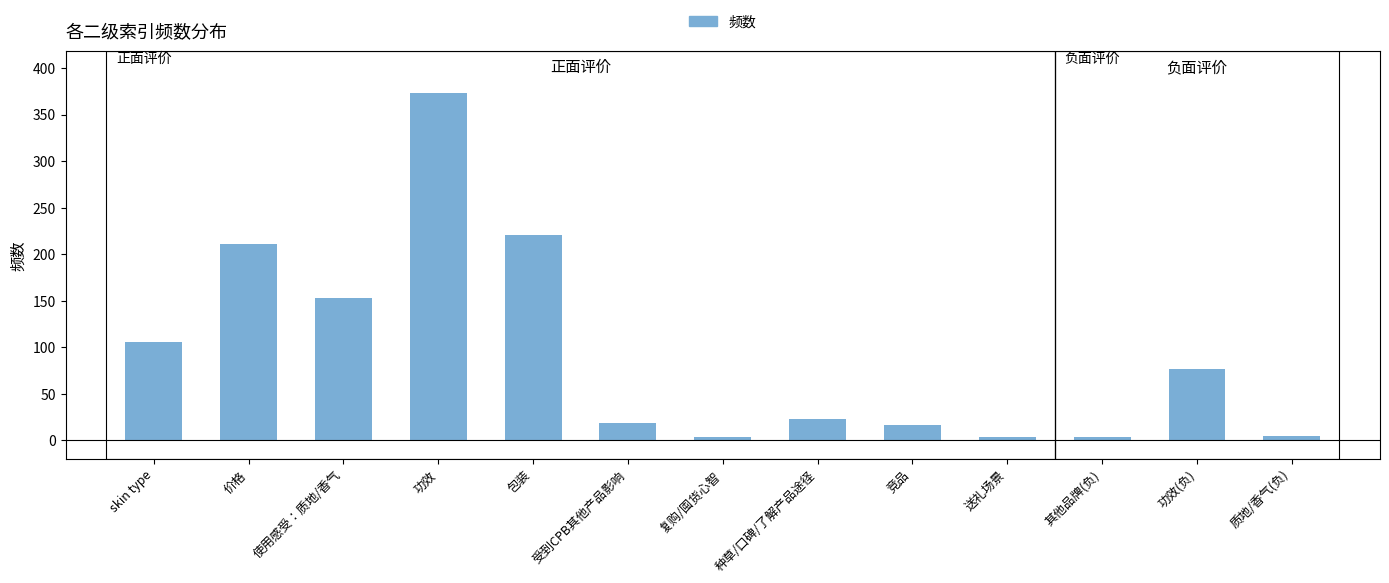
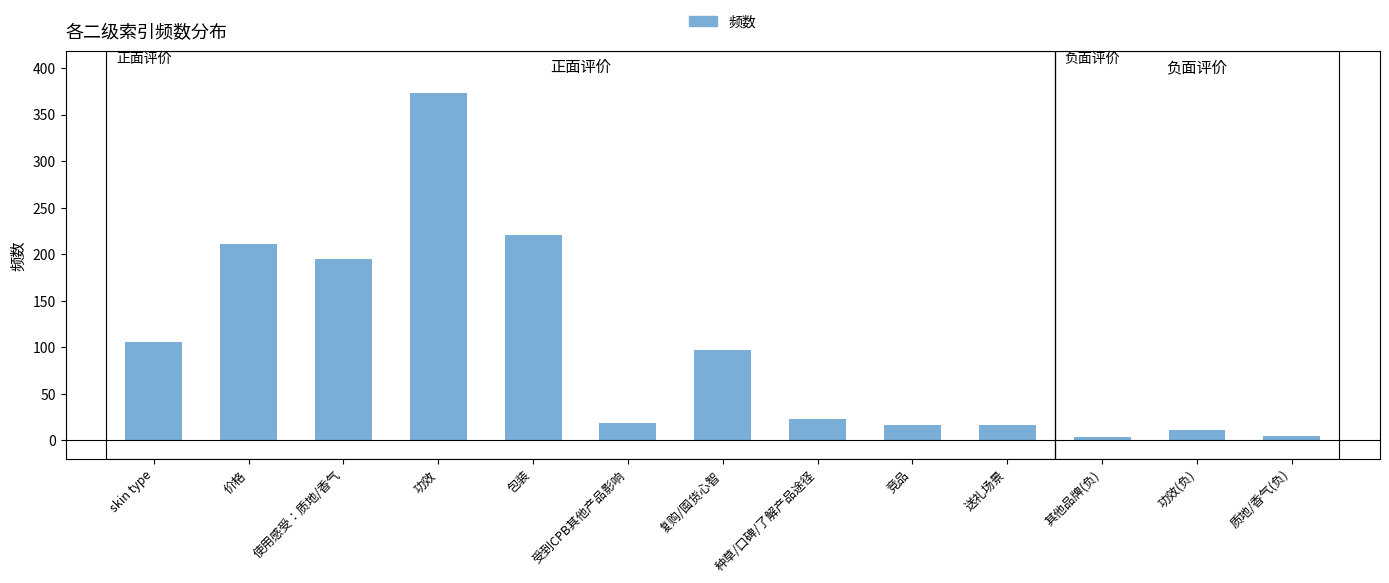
  {
    "skin type": 110,
    "价格": 210,
-   "使用感受：质地/香气": 150,
+   "使用感受：质地/香气": 200,
    "功效": 370,
    "包装": 220,
    "受到CPB其他产品影响": 20,
-   "复购/囤货心智": 0,
+   "复购/囤货心智": 100,
    "种草/口碑/了解产品途径": 20,
    "竞品": 20,
-   "送礼场景": 0,
+   "送礼场景": 20,
    "其他品牌(负)": 0,
-   "功效(负)": 80,
+   "功效(负)": 10,
    "质地/香气(负)": 10
  }
